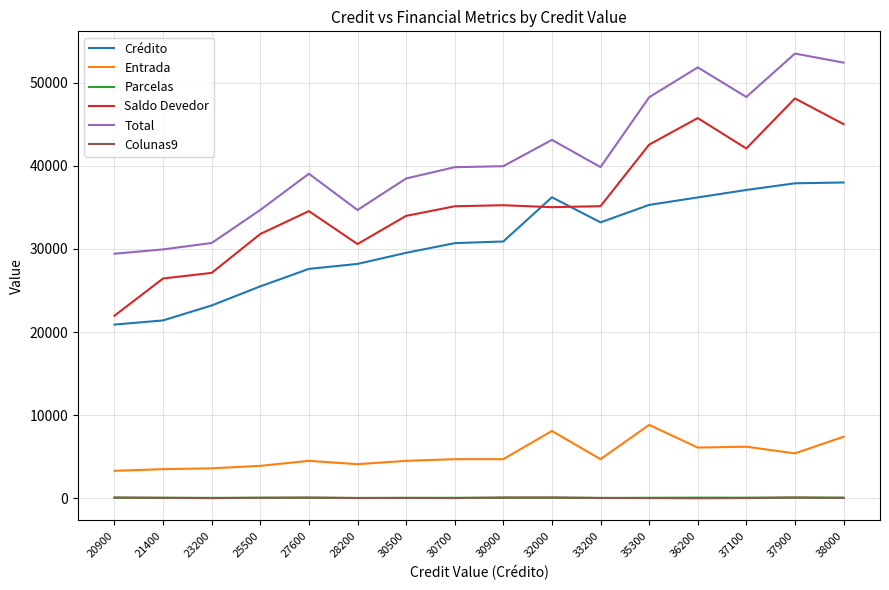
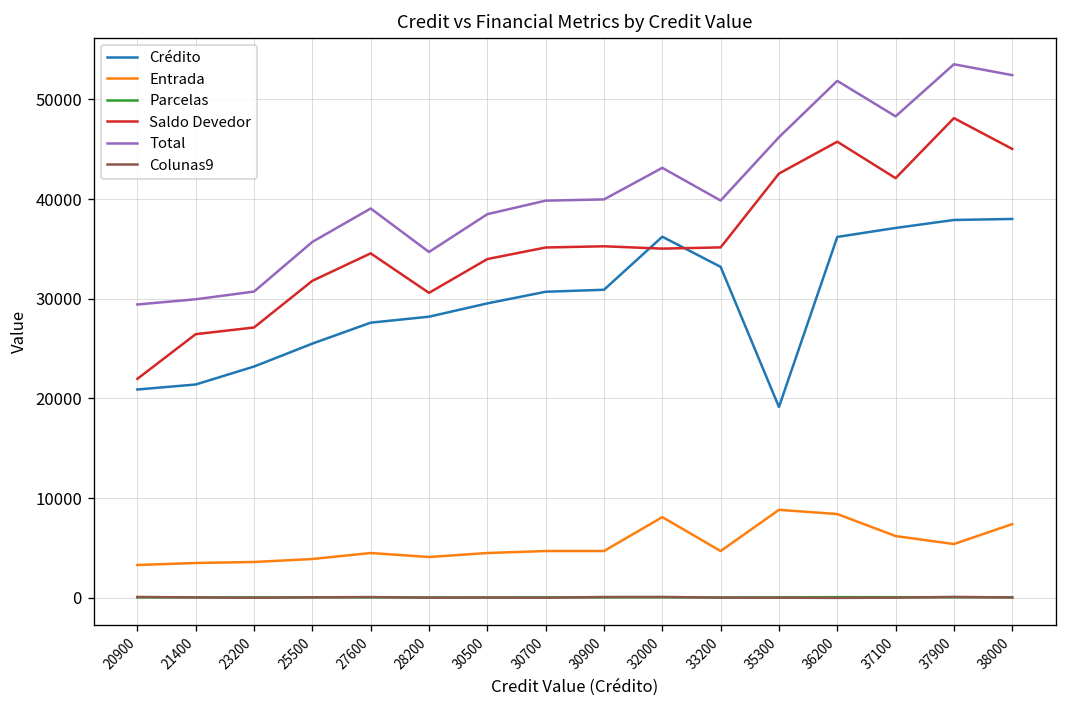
  {
    "Crédito": {
      "20900": 21000,
      "21400": 21000,
      "23200": 23000,
      "25500": 26000,
      "27600": 28000,
      "28200": 28000,
      "30500": 30000,
      "30700": 31000,
      "30900": 31000,
      "32000": 36000,
      "33200": 33000,
-     "35300": 35000,
+     "35300": 19000,
      "36200": 36000,
      "37100": 37000,
      "37900": 38000,
      "38000": 38000
    },
    "Entrada": {
      "20900": 3000,
      "21400": 4000,
      "23200": 4000,
      "25500": 4000,
      "27600": 5000,
      "28200": 4000,
      "30500": 5000,
      "30700": 5000,
      "30900": 5000,
      "32000": 8000,
      "33200": 5000,
      "35300": 9000,
-     "36200": 6000,
+     "36200": 8000,
      "37100": 6000,
      "37900": 5000,
      "38000": 7000
    },
    "Saldo Devedor": {
      "20900": 22000,
      "21400": 26000,
      "23200": 27000,
      "25500": 32000,
      "27600": 35000,
      "28200": 31000,
      "30500": 34000,
      "30700": 35000,
      "30900": 35000,
      "32000": 35000,
      "33200": 35000,
      "35300": 43000,
      "36200": 46000,
      "37100": 42000,
      "37900": 48000,
      "38000": 45000
    },
    "Total": {
      "20900": 29000,
      "21400": 30000,
      "23200": 31000,
-     "25500": 35000,
+     "25500": 36000,
      "27600": 39000,
      "28200": 35000,
      "30500": 38000,
      "30700": 40000,
      "30900": 40000,
      "32000": 43000,
      "33200": 40000,
-     "35300": 48000,
+     "35300": 46000,
      "36200": 52000,
      "37100": 48000,
      "37900": 54000,
      "38000": 52000
    }
  }
